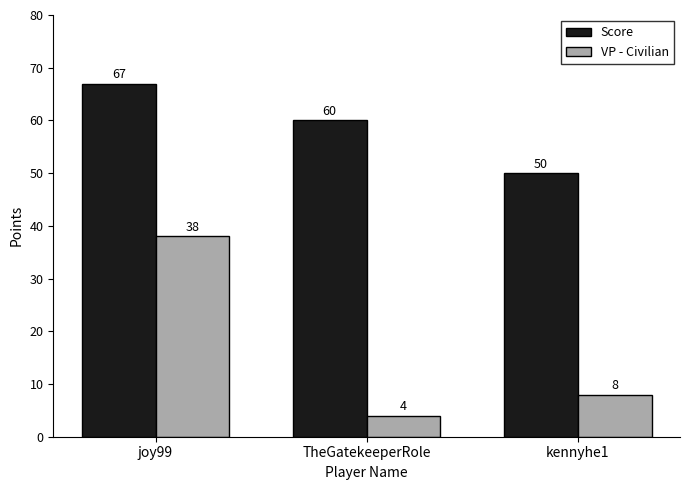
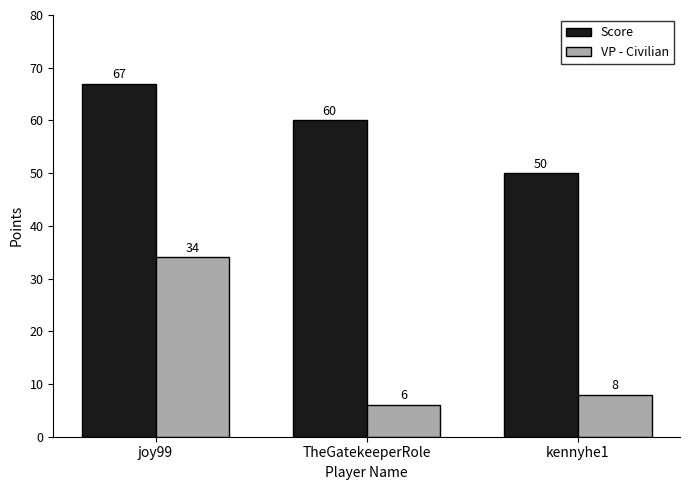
  {
    "Score": {
      "joy99": 67,
      "TheGatekeeperRole": 60,
      "kennyhe1": 50
    },
    "VP - Civilian": {
-     "joy99": 38,
-     "TheGatekeeperRole": 4,
+     "joy99": 34,
+     "TheGatekeeperRole": 6,
      "kennyhe1": 8
    }
  }
